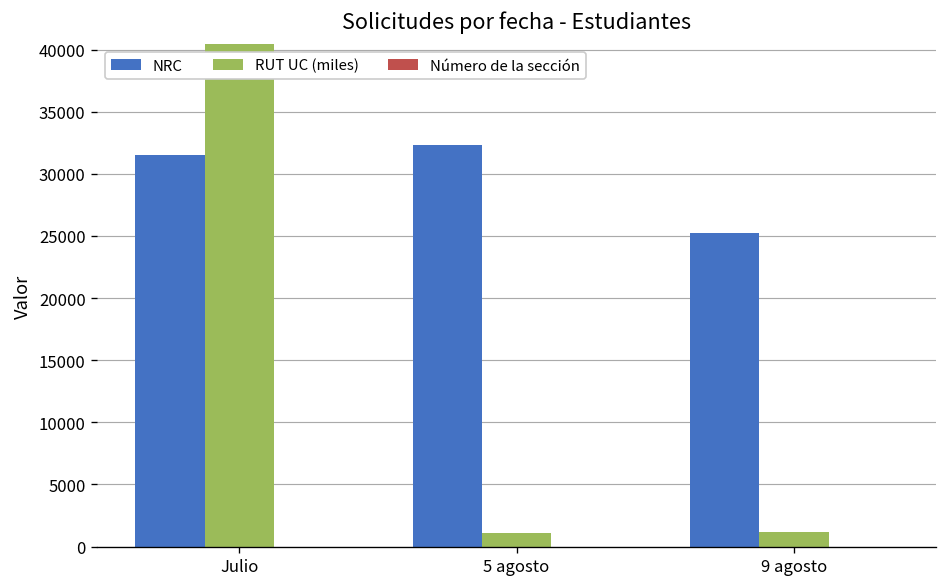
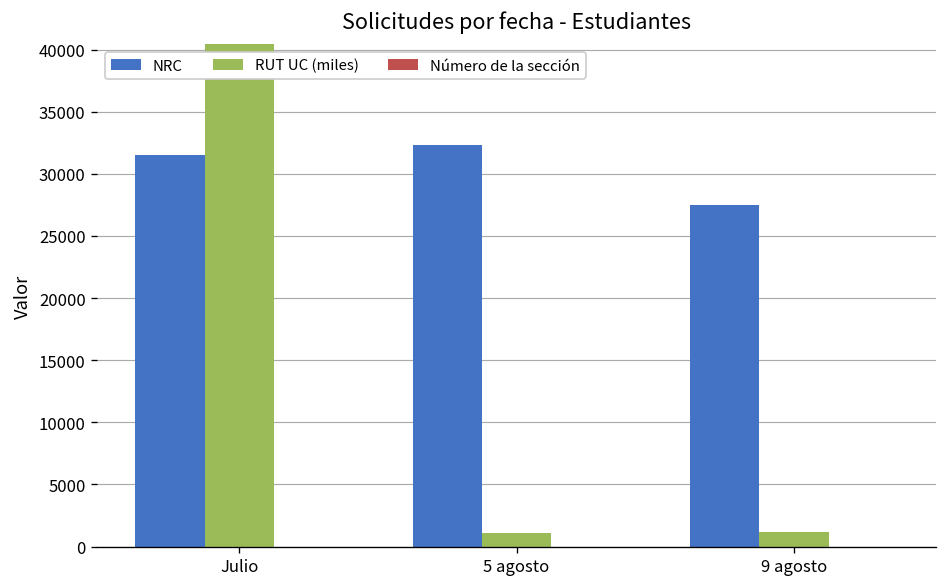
  {
    "NRC": {
      "Julio": 31500,
      "5 agosto": 32300,
-     "9 agosto": 25200
+     "9 agosto": 27500
    },
    "RUT UC (miles)": {
      "5 agosto": 1100,
      "9 agosto": 1100
    }
  }
